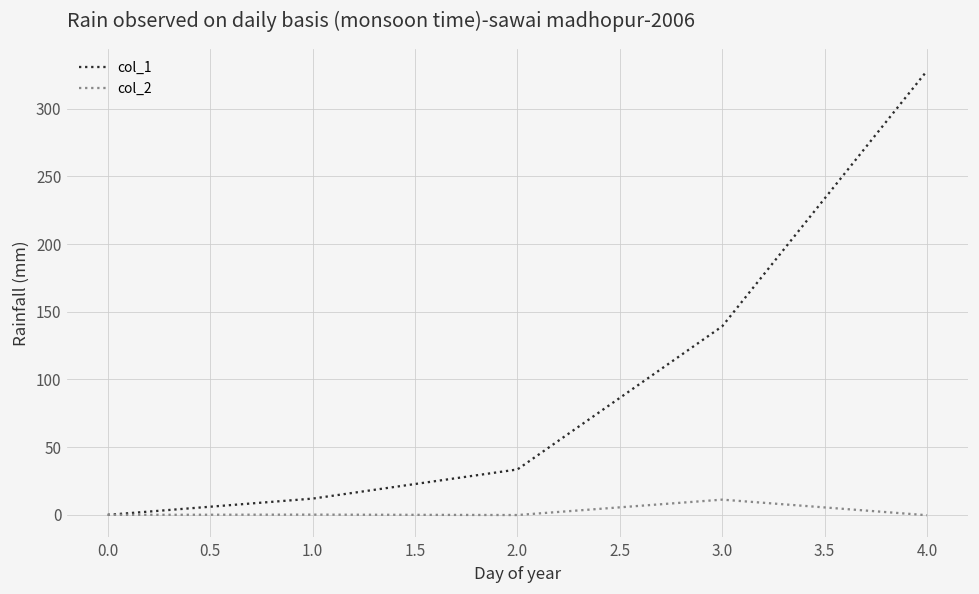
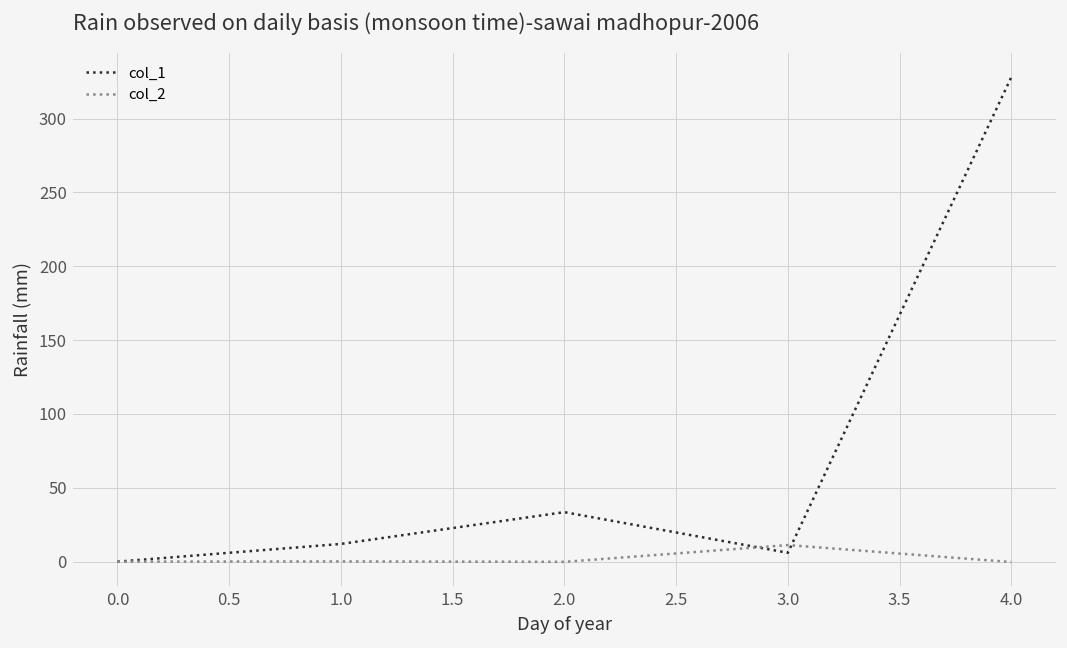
  {
    "col_1": {
      "1.0": 12,
      "2.0": 34,
-     "3.0": 139,
+     "3.0": 6,
      "4.0": 328
    },
    "col_2": {
      "1.0": 0,
      "2.0": 0,
      "3.0": 11,
      "4.0": 0
    }
  }
